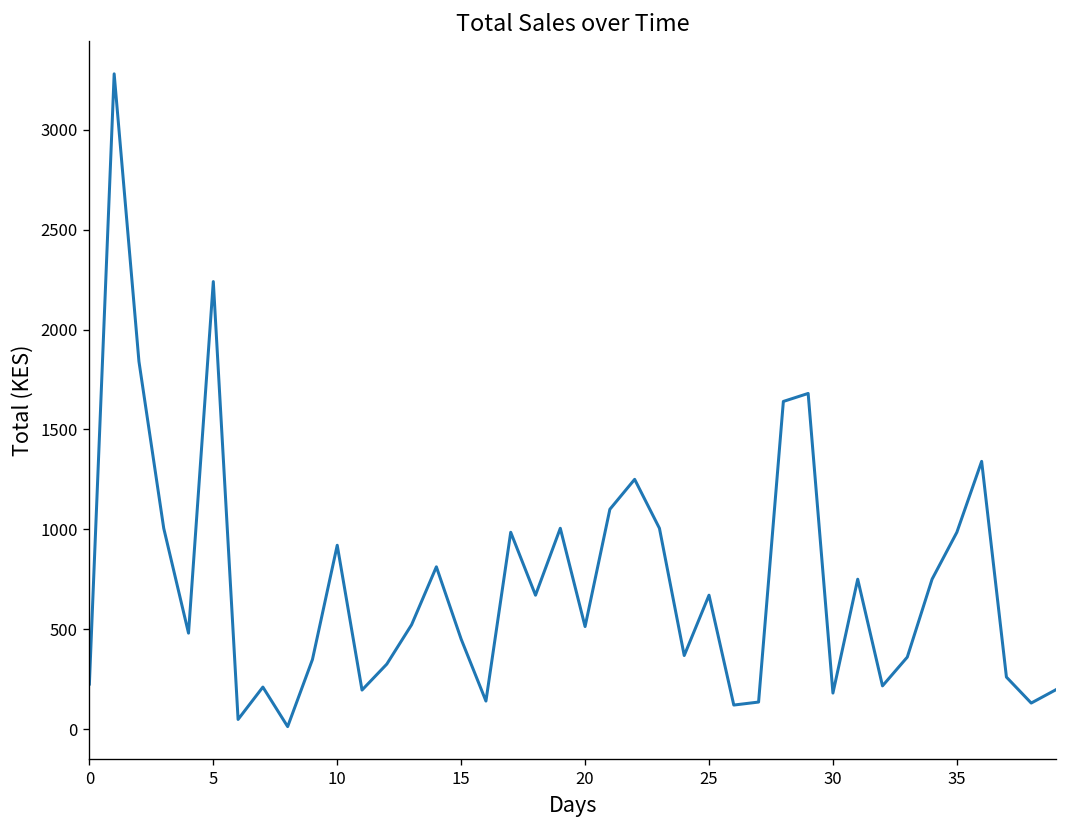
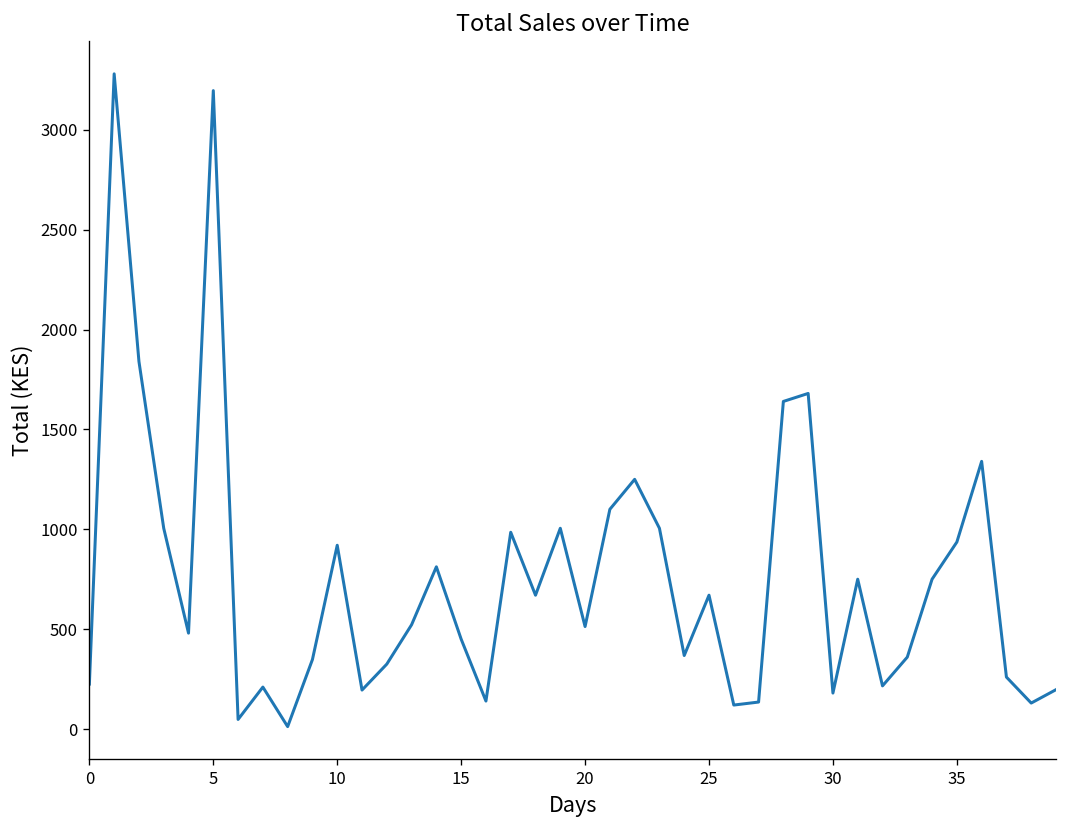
  {
    "0": 230,
-   "5": 2240,
+   "5": 3200,
    "10": 920,
    "15": 450,
    "20": 510,
    "25": 670,
    "30": 180,
-   "35": 990
+   "35": 940
  }
